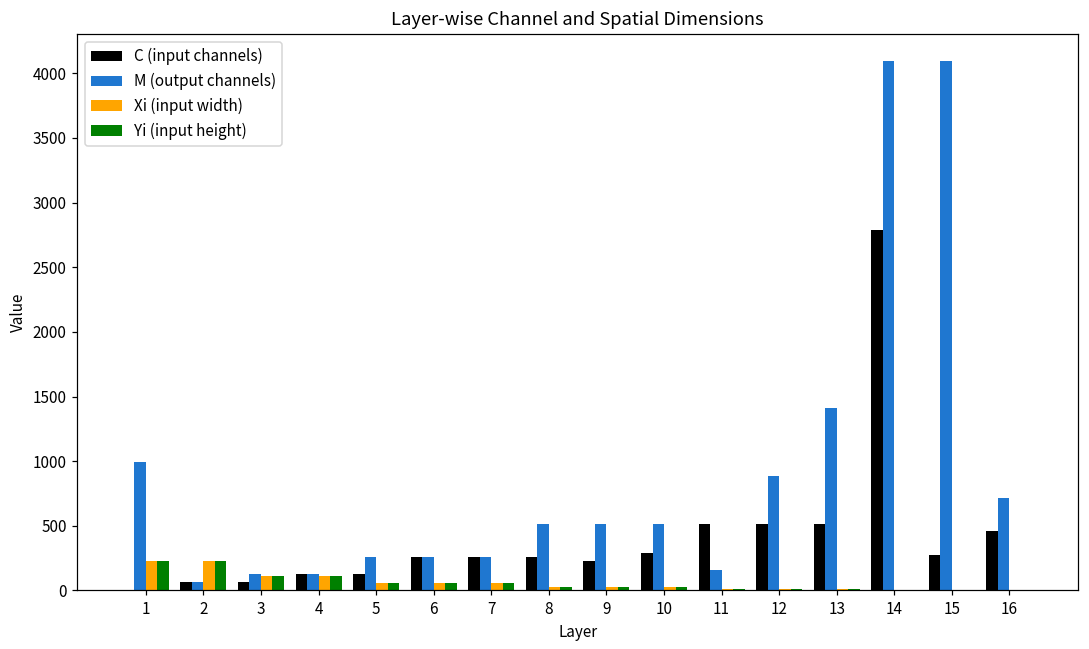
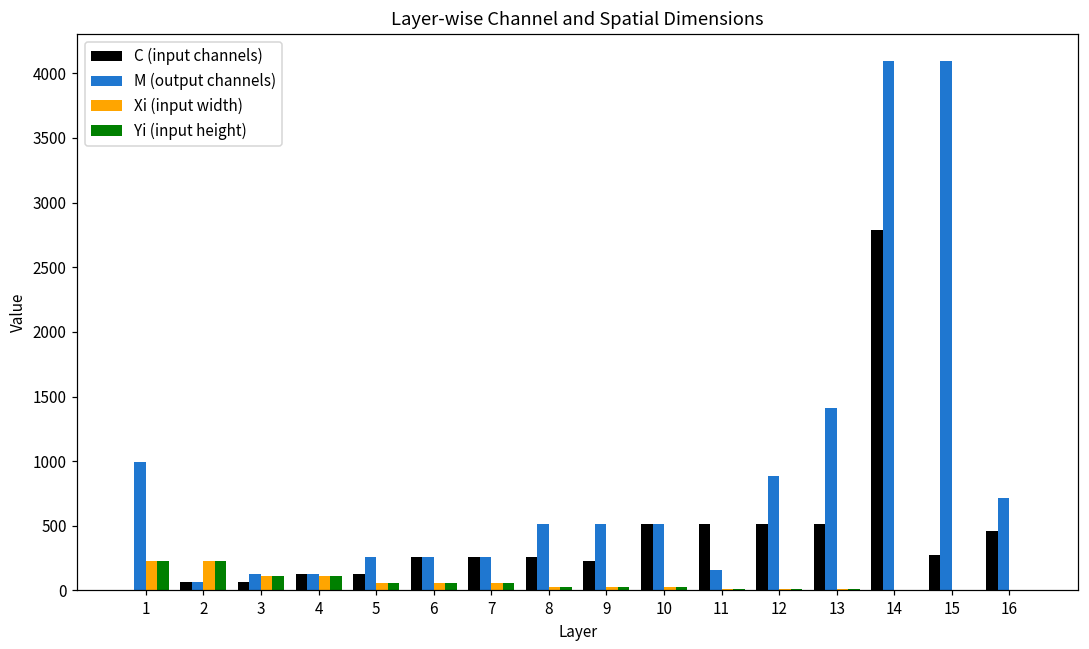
  {
    "C (input channels)": {
      "2": 60,
      "3": 60,
      "4": 130,
      "5": 130,
      "6": 260,
      "7": 260,
      "8": 260,
      "9": 230,
-     "10": 290,
+     "10": 510,
      "11": 510,
      "12": 510,
      "13": 510,
      "14": 2790,
      "15": 280,
      "16": 460
    },
    "M (output channels)": {
      "1": 990,
      "2": 60,
      "3": 130,
      "4": 130,
      "5": 260,
      "6": 260,
      "7": 260,
      "8": 510,
      "9": 510,
      "10": 510,
      "11": 160,
      "12": 880,
      "13": 1410,
      "14": 4100,
      "15": 4100,
      "16": 710
    },
    "Xi (input width)": {
      "1": 220,
      "2": 220,
      "3": 110,
      "4": 110,
      "5": 60,
      "6": 60,
      "7": 60,
      "8": 30,
      "9": 30,
      "10": 30
    },
    "Yi (input height)": {
      "1": 220,
      "2": 220,
      "3": 110,
      "4": 110,
      "5": 60,
      "6": 60,
      "7": 60,
      "8": 30,
      "9": 30,
      "10": 30
    }
  }
